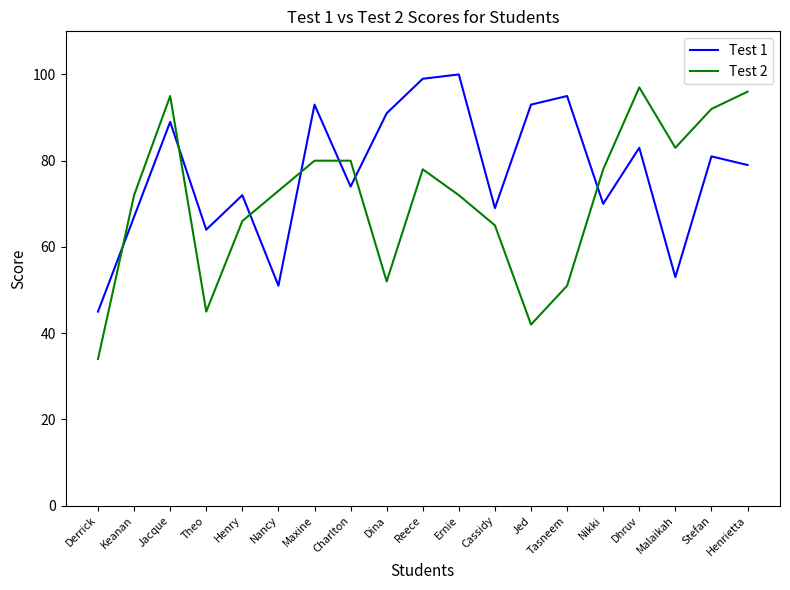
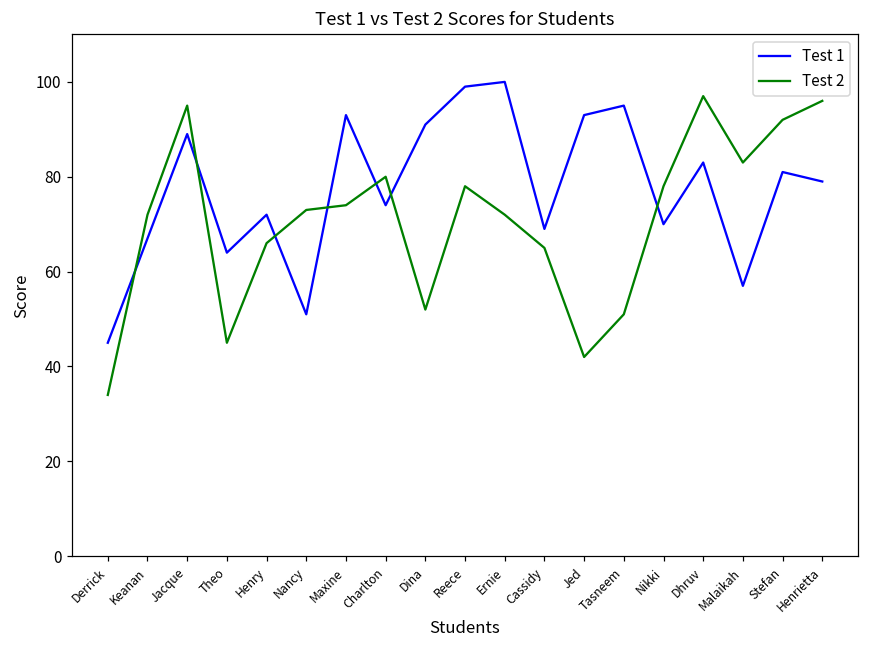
  {
    "Test 1": {
      "Derrick": 45,
      "Keanan": 67,
      "Jacque": 89,
      "Theo": 64,
      "Henry": 72,
      "Nancy": 51,
      "Maxine": 93,
      "Charlton": 74,
      "Dina": 91,
      "Reece": 99,
      "Ernie": 100,
      "Cassidy": 69,
      "Jed": 93,
      "Tasneem": 95,
      "Nikki": 70,
      "Dhruv": 83,
-     "Malaikah": 53,
+     "Malaikah": 57,
      "Stefan": 81,
      "Henrietta": 79
    },
    "Test 2": {
      "Derrick": 34,
      "Keanan": 72,
      "Jacque": 95,
      "Theo": 45,
      "Henry": 66,
      "Nancy": 73,
-     "Maxine": 80,
+     "Maxine": 74,
      "Charlton": 80,
      "Dina": 52,
      "Reece": 78,
      "Ernie": 72,
      "Cassidy": 65,
      "Jed": 42,
      "Tasneem": 51,
      "Nikki": 78,
      "Dhruv": 97,
      "Malaikah": 83,
      "Stefan": 92,
      "Henrietta": 96
    }
  }
